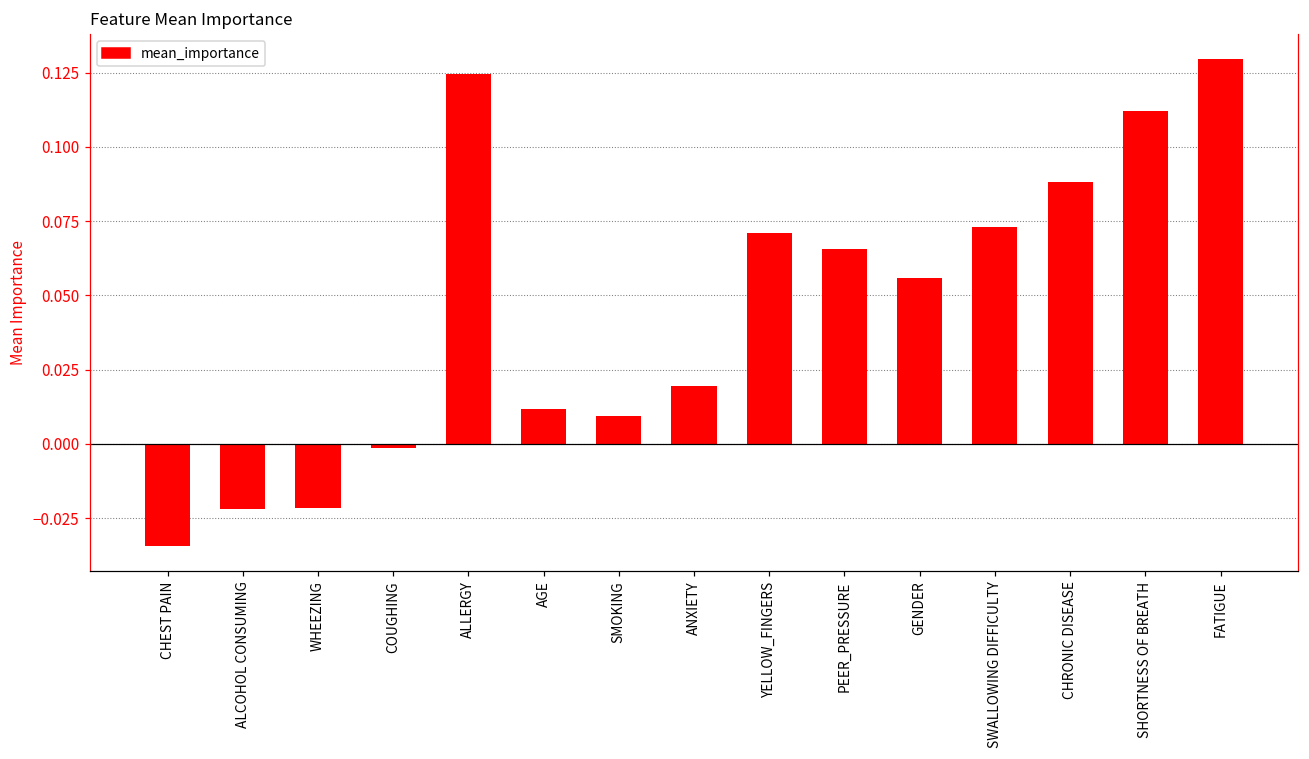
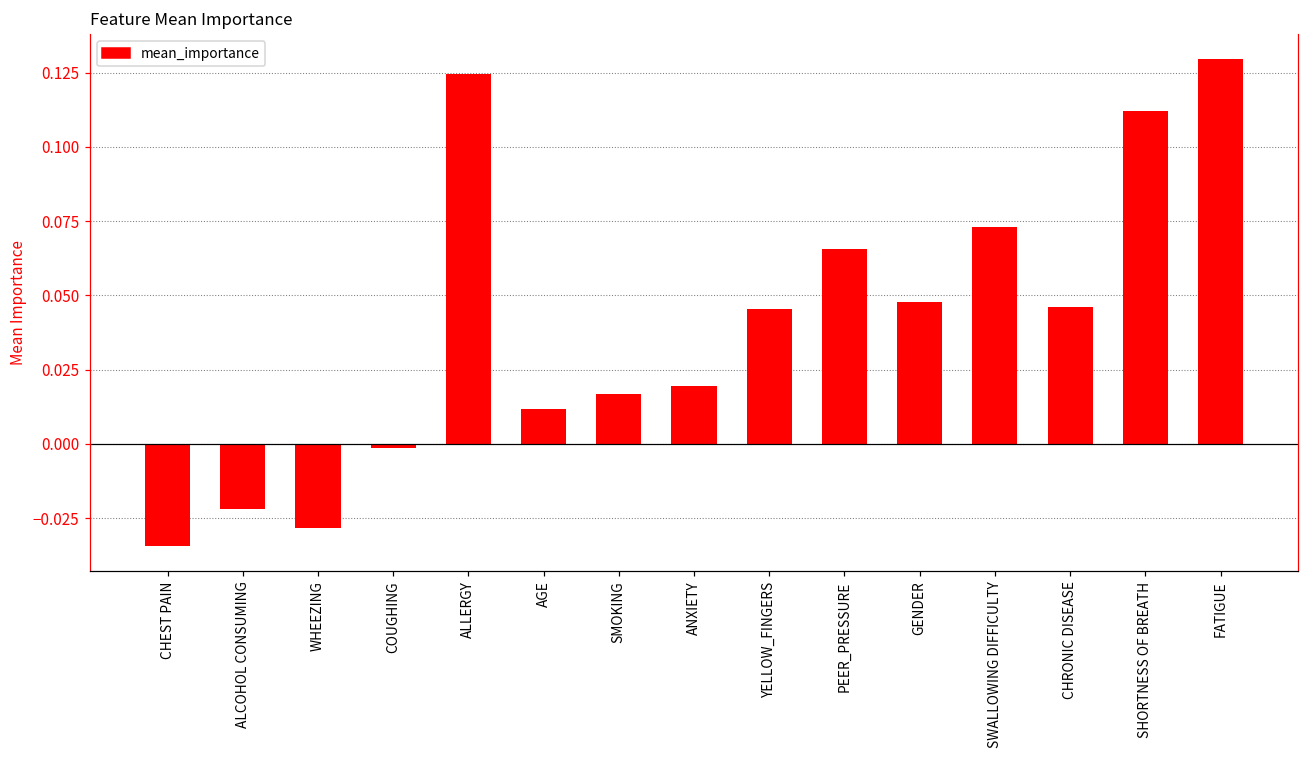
  {
    "CHEST PAIN": -0.035,
    "ALCOHOL CONSUMING": -0.022,
-   "WHEEZING": -0.022,
+   "WHEEZING": -0.028,
    "COUGHING": -0.001,
    "ALLERGY": 0.125,
    "AGE": 0.012,
-   "SMOKING": 0.009,
+   "SMOKING": 0.017,
    "ANXIETY": 0.019,
-   "YELLOW_FINGERS": 0.071,
+   "YELLOW_FINGERS": 0.045,
    "PEER_PRESSURE": 0.066,
-   "GENDER": 0.056,
+   "GENDER": 0.048,
    "SWALLOWING DIFFICULTY": 0.073,
-   "CHRONIC DISEASE": 0.088,
+   "CHRONIC DISEASE": 0.046,
    "SHORTNESS OF BREATH": 0.112,
    "FATIGUE": 0.130
  }
